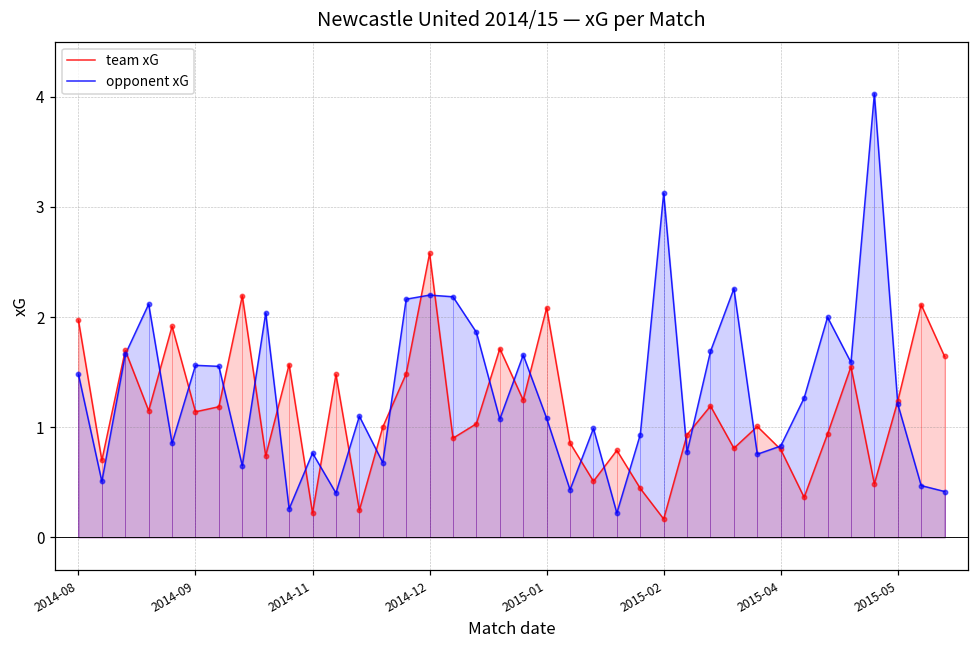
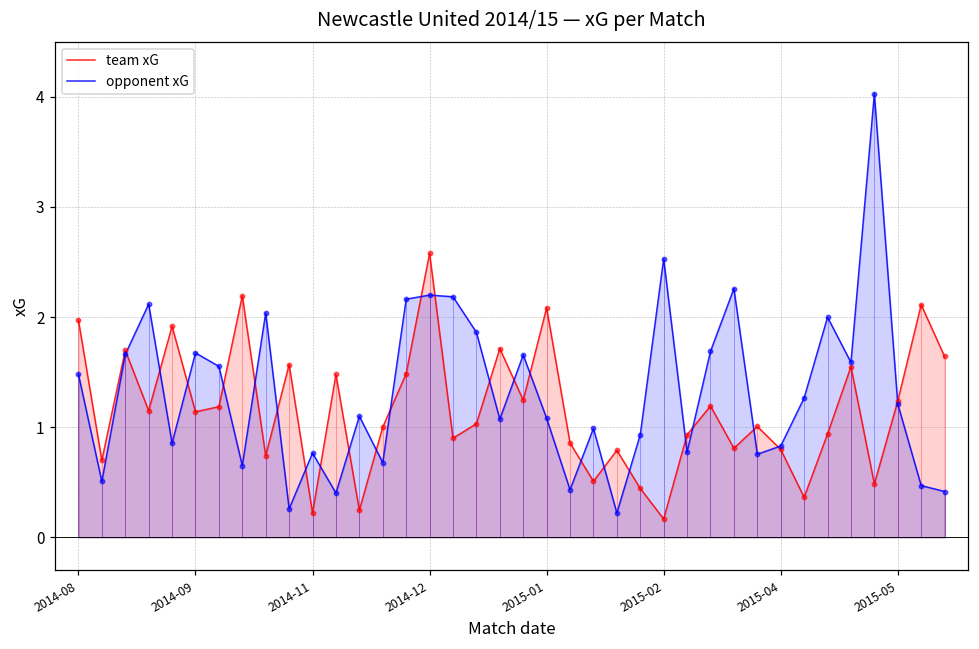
  {
    "team xG": {
      "2014-08": 1.97,
      "2014-09": 1.14,
      "2014-11": 0.22,
      "2014-12": 2.58,
      "2015-01": 2.08,
      "2015-02": 0.17,
      "2015-04": 0.80,
      "2015-05": 1.24
    },
    "opponent xG": {
      "2014-08": 1.48,
-     "2014-09": 1.56,
+     "2014-09": 1.67,
      "2014-11": 0.77,
      "2014-12": 2.20,
      "2015-01": 1.08,
-     "2015-02": 3.13,
+     "2015-02": 2.53,
      "2015-04": 0.83,
      "2015-05": 1.21
    }
  }
